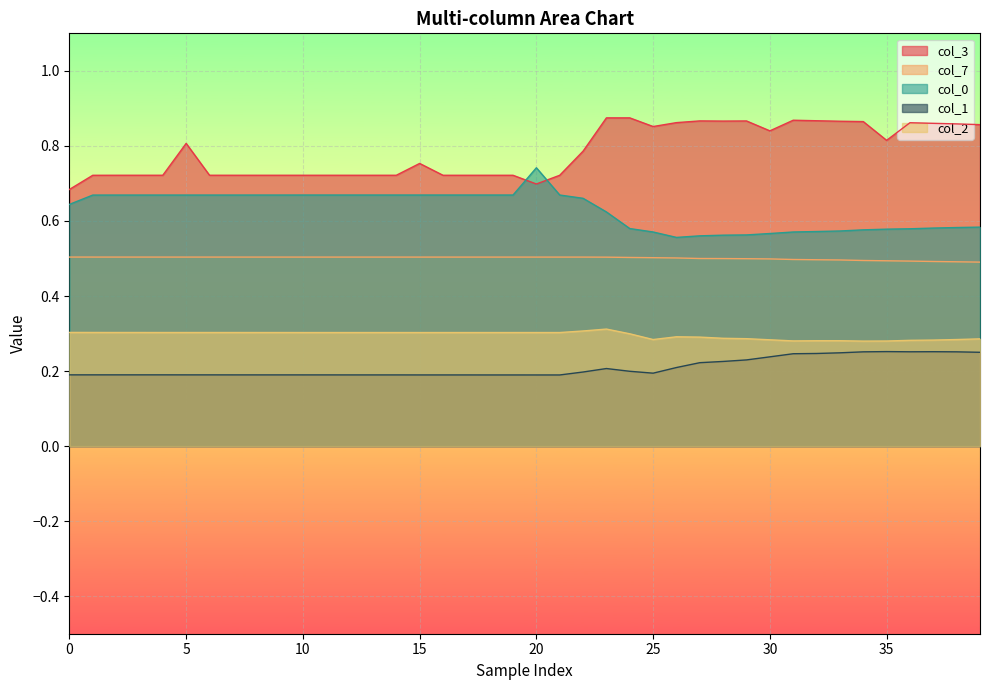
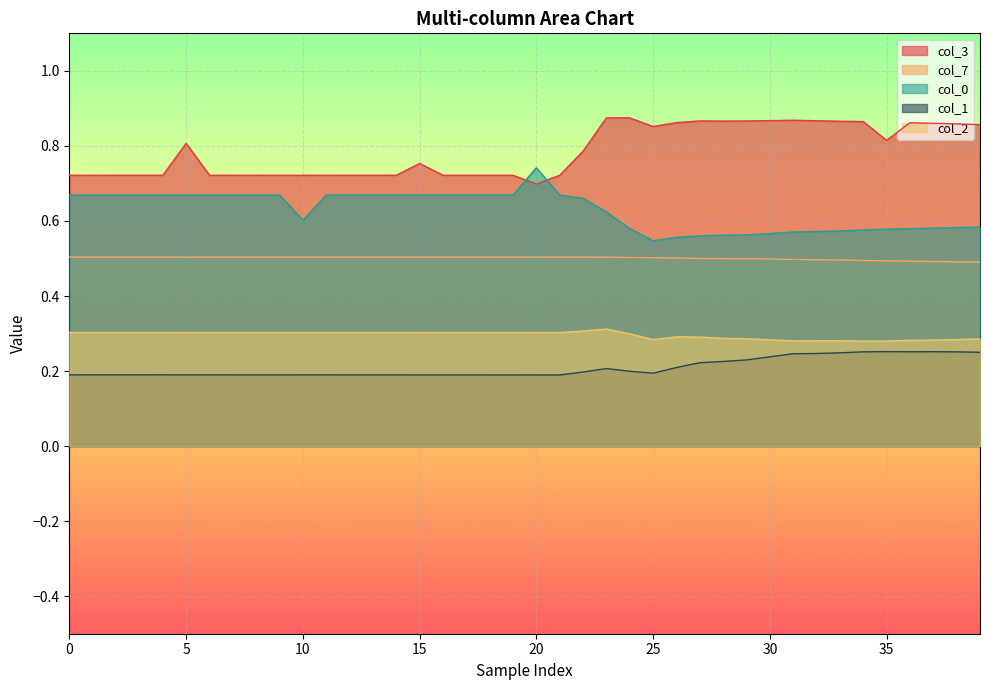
  {
    "col_3": {
-     "0": 0.68,
+     "0": 0.72,
      "5": 0.81,
      "10": 0.72,
      "15": 0.75,
      "20": 0.70,
      "25": 0.85,
-     "30": 0.84,
+     "30": 0.87,
      "35": 0.81
    },
    "col_0": {
-     "0": 0.64,
+     "0": 0.67,
      "5": 0.67,
-     "10": 0.67,
+     "10": 0.60,
      "15": 0.67,
      "20": 0.74,
-     "25": 0.57,
+     "25": 0.55,
      "30": 0.57,
      "35": 0.58
    },
    "col_1": {
      "0": 0.19,
      "5": 0.19,
      "10": 0.19,
      "15": 0.19,
      "20": 0.19,
      "25": 0.19,
      "30": 0.24,
      "35": 0.25
    }
  }
